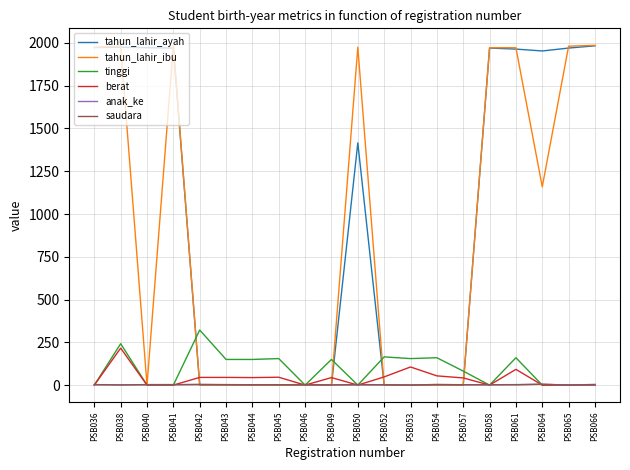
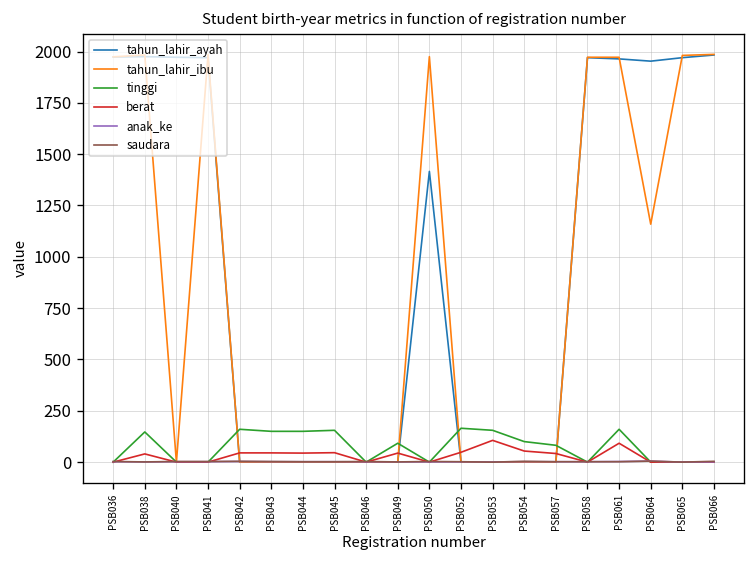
  {
    "tahun_lahir_ayah": {
      "PSB050": 1420,
      "PSB064": 1950
    },
    "tahun_lahir_ibu": {
      "PSB050": 1980,
      "PSB064": 1160
    },
    "tinggi": {
-     "PSB038": 240,
-     "PSB042": 320,
+     "PSB038": 150,
+     "PSB042": 160,
      "PSB043": 150,
      "PSB044": 150,
      "PSB045": 160,
-     "PSB049": 150,
+     "PSB049": 90,
      "PSB052": 170,
      "PSB053": 160,
-     "PSB054": 160,
+     "PSB054": 100,
      "PSB057": 80,
      "PSB061": 160
    },
    "berat": {
-     "PSB038": 220,
+     "PSB038": 40,
      "PSB042": 50,
      "PSB043": 50,
      "PSB044": 40,
      "PSB045": 50,
      "PSB049": 40,
      "PSB052": 50,
      "PSB053": 110,
      "PSB054": 50,
      "PSB057": 40,
      "PSB061": 90
    }
  }
